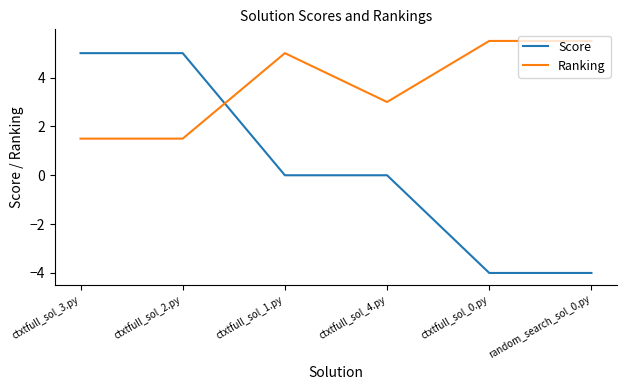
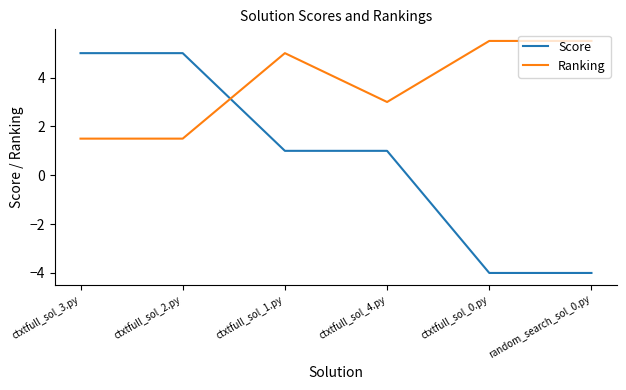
  {
    "Score": {
      "ctxtfull_sol_3.py": 5,
      "ctxtfull_sol_2.py": 5,
-     "ctxtfull_sol_1.py": 0,
-     "ctxtfull_sol_4.py": 0,
+     "ctxtfull_sol_1.py": 1,
+     "ctxtfull_sol_4.py": 1,
      "ctxtfull_sol_0.py": -4,
      "random_search_sol_0.py": -4
    },
    "Ranking": {
      "ctxtfull_sol_3.py": 1.5,
      "ctxtfull_sol_2.py": 1.5,
      "ctxtfull_sol_1.py": 5,
      "ctxtfull_sol_4.py": 3,
      "ctxtfull_sol_0.py": 5.5
    }
  }
